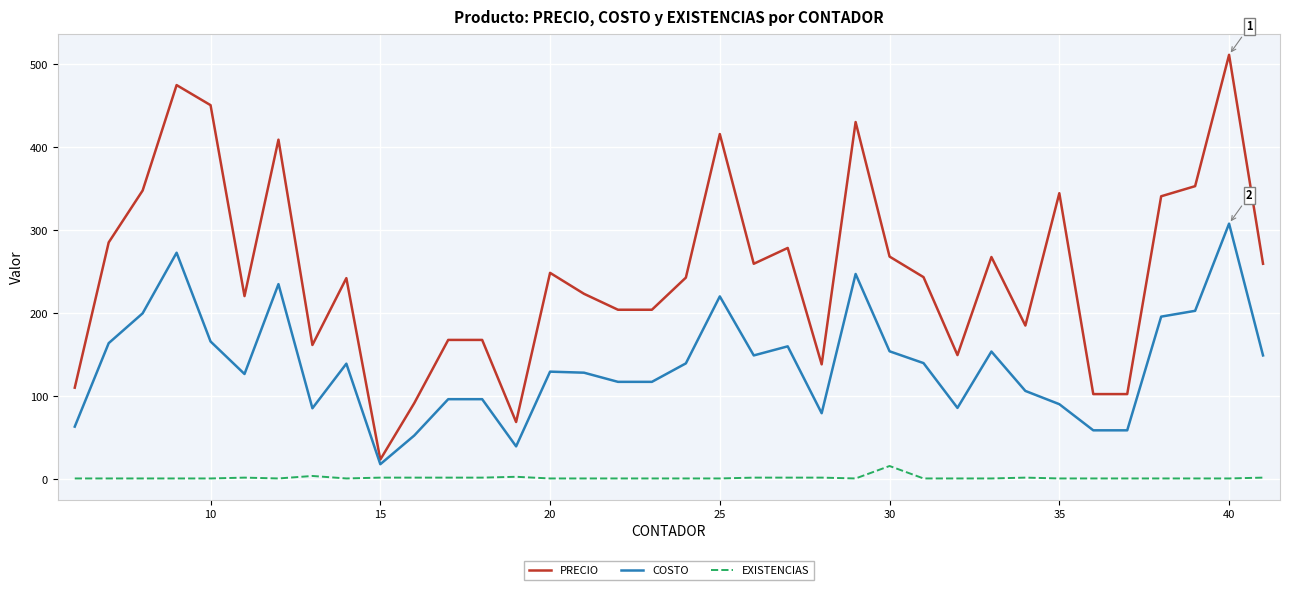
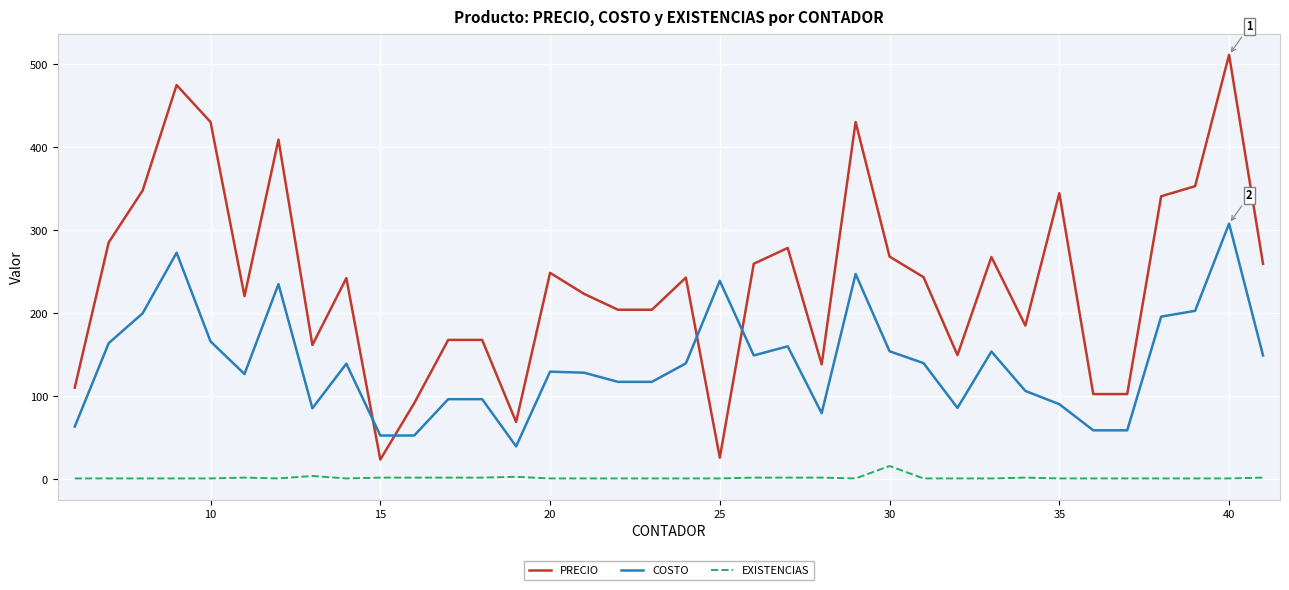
  {
    "PRECIO": {
-     "10": 450,
+     "10": 430,
      "15": 20,
      "20": 250,
-     "25": 420,
+     "25": 30,
      "30": 270,
      "35": 340
    },
    "COSTO": {
      "10": 170,
-     "15": 20,
+     "15": 50,
      "20": 130,
-     "25": 220,
+     "25": 240,
      "30": 150,
      "35": 90
    },
    "EXISTENCIAS": {
      "10": 0,
      "15": 0,
      "20": 0,
      "25": 0,
      "30": 20,
      "35": 0,
      "40": 0
    }
  }
